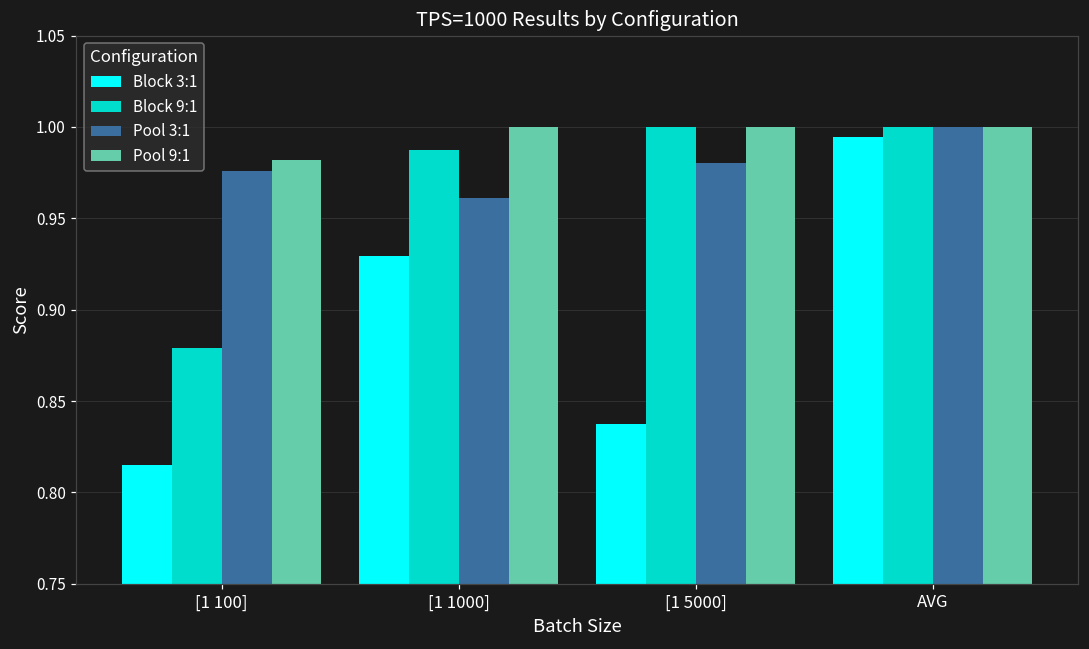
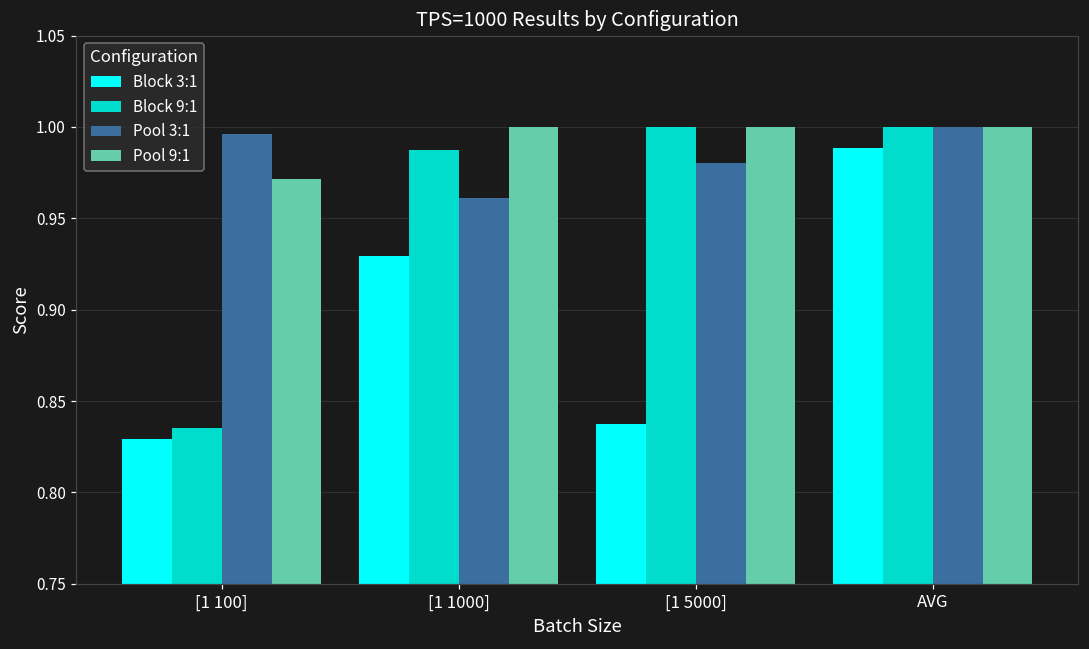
  {
    "Block 3:1": {
-     "[1 100]": 0.815,
+     "[1 100]": 0.829,
      "[1 1000]": 0.929,
      "[1 5000]": 0.837,
-     "AVG": 0.995
+     "AVG": 0.989
    },
    "Block 9:1": {
-     "[1 100]": 0.879,
+     "[1 100]": 0.836,
      "[1 1000]": 0.988,
      "[1 5000]": 1.000,
      "AVG": 1.000
    },
    "Pool 3:1": {
-     "[1 100]": 0.976,
+     "[1 100]": 0.996,
      "[1 1000]": 0.961,
      "[1 5000]": 0.980,
      "AVG": 1.000
    },
    "Pool 9:1": {
-     "[1 100]": 0.982,
+     "[1 100]": 0.972,
      "[1 1000]": 1.000,
      "[1 5000]": 1.000,
      "AVG": 1.000
    }
  }
